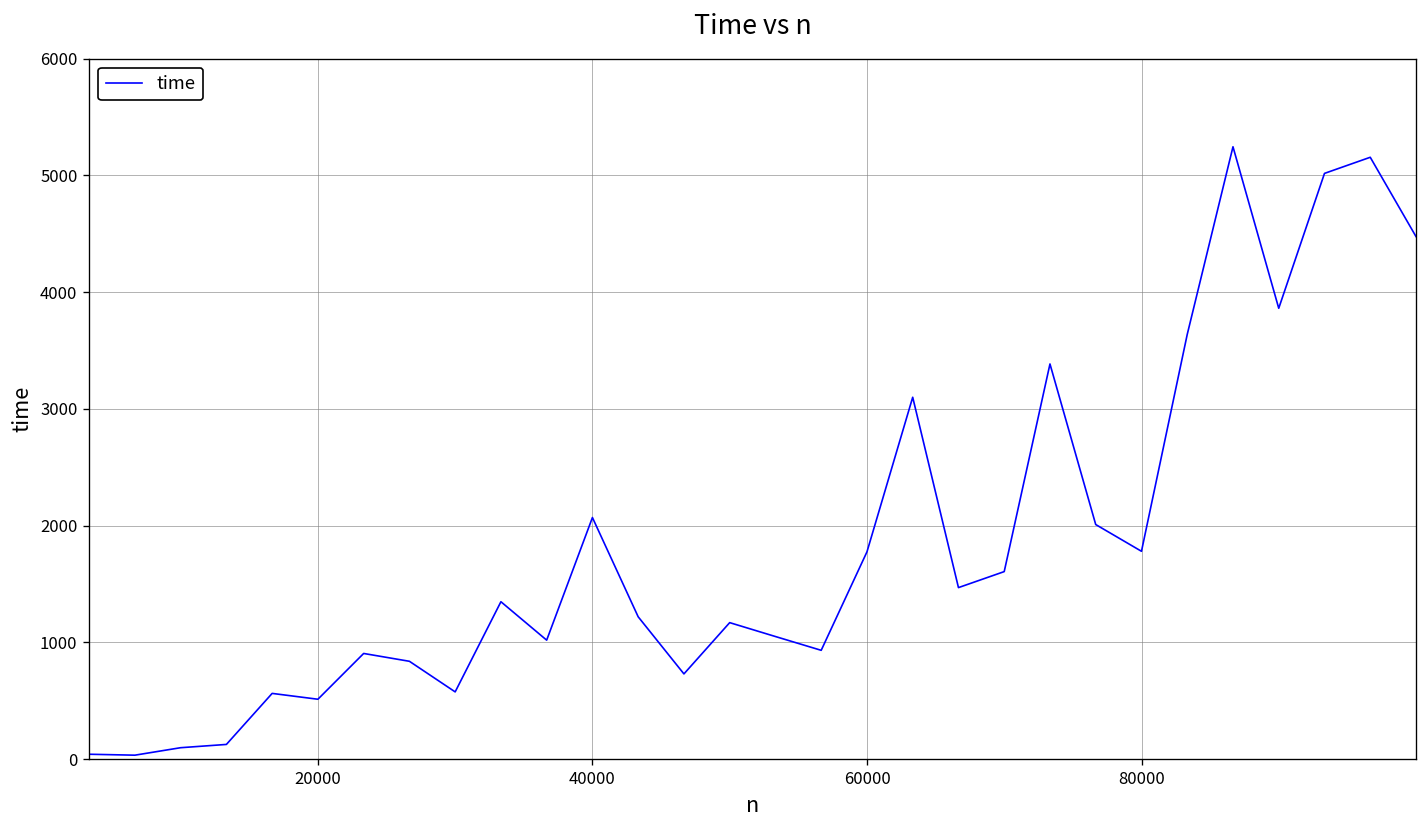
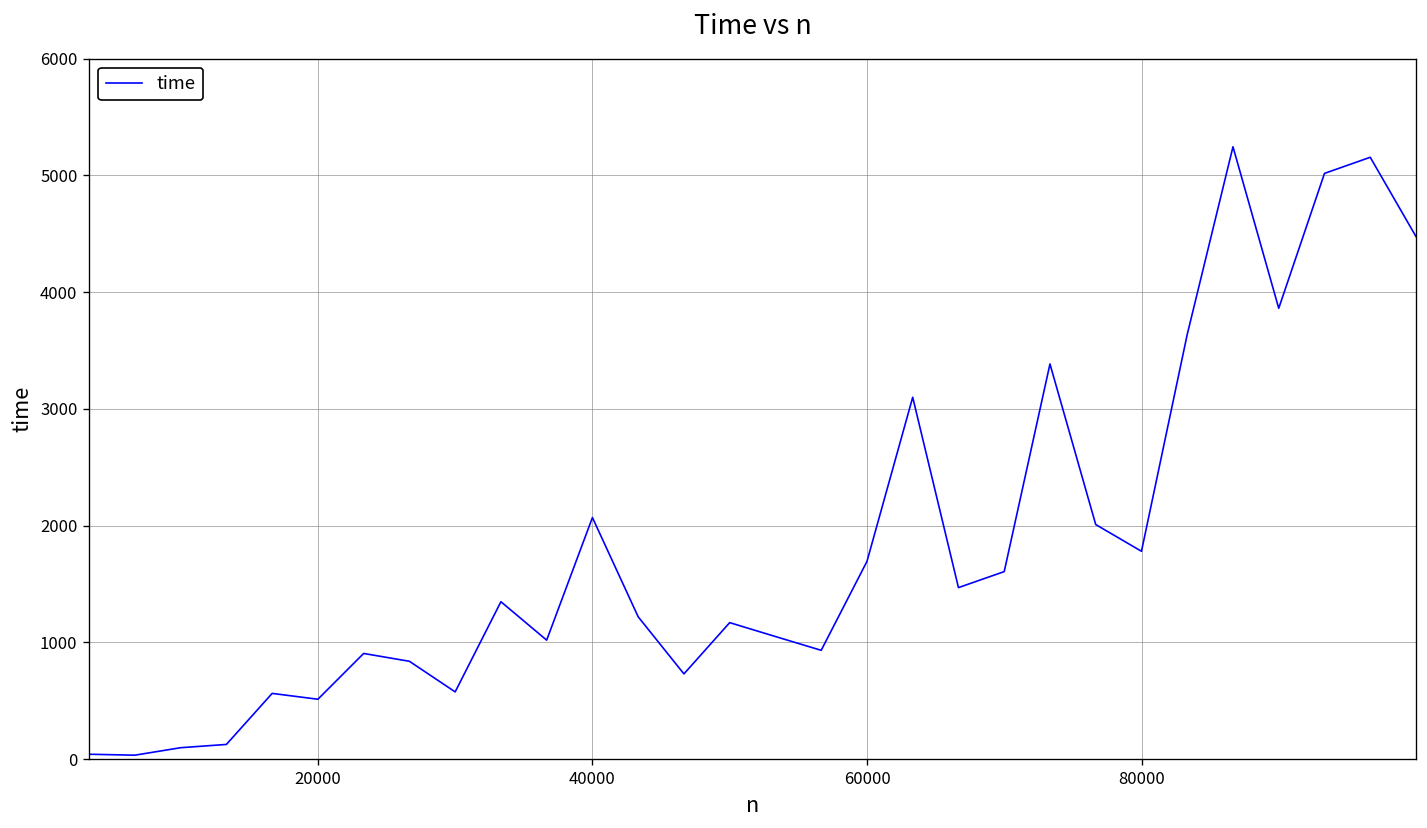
  {
    "20000": 500,
    "40000": 2100,
-   "60000": 1800,
+   "60000": 1700,
    "80000": 1800
  }
